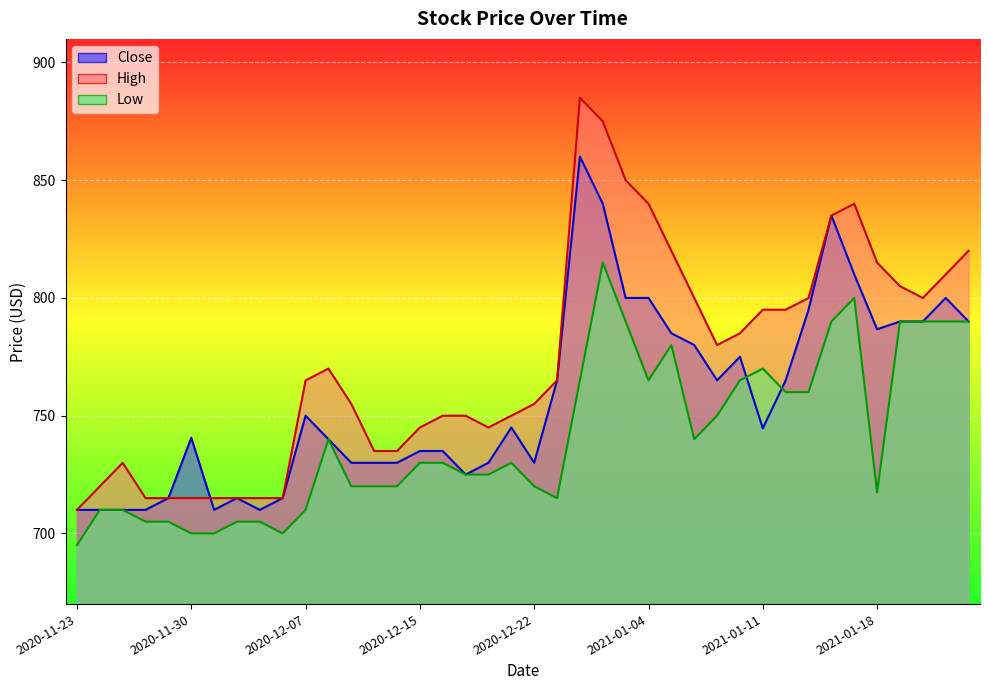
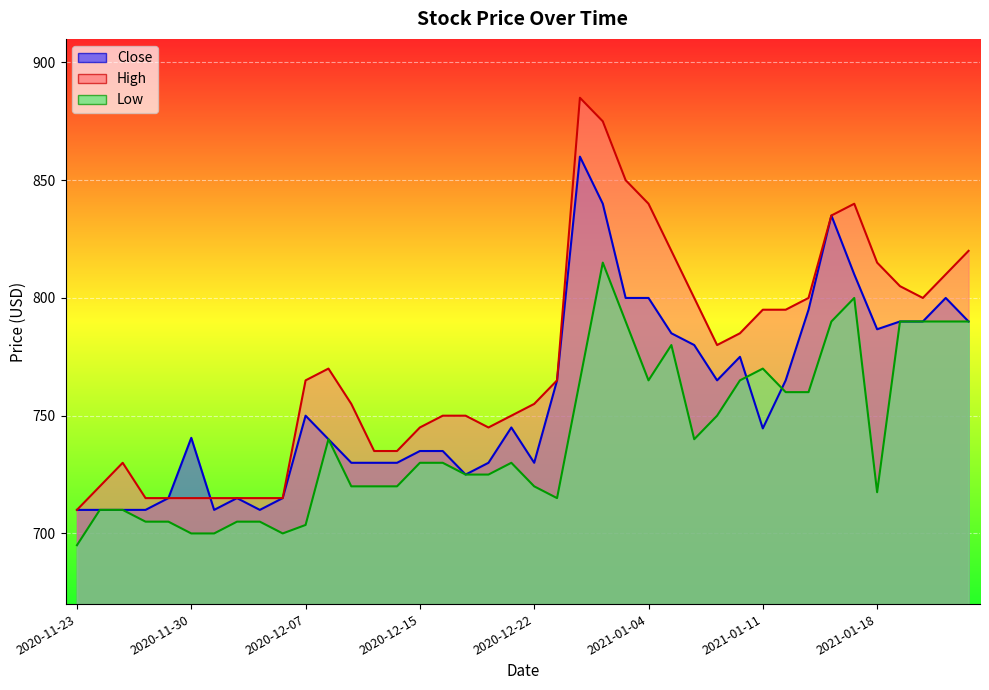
  {
    "Close": {
      "2020-11-30": 741,
      "2020-12-07": 750,
      "2020-12-15": 735,
      "2020-12-22": 730,
      "2021-01-04": 800,
      "2021-01-11": 745,
      "2021-01-18": 787
    },
    "High": {
      "2020-11-30": 715,
      "2020-12-07": 765,
      "2020-12-15": 745,
      "2020-12-22": 755,
      "2021-01-04": 840,
      "2021-01-11": 795,
      "2021-01-18": 815
    },
    "Low": {
      "2020-11-23": 695,
      "2020-11-30": 700,
-     "2020-12-07": 710,
+     "2020-12-07": 704,
      "2020-12-15": 730,
      "2020-12-22": 720,
      "2021-01-04": 765,
      "2021-01-11": 770,
      "2021-01-18": 718
    }
  }
